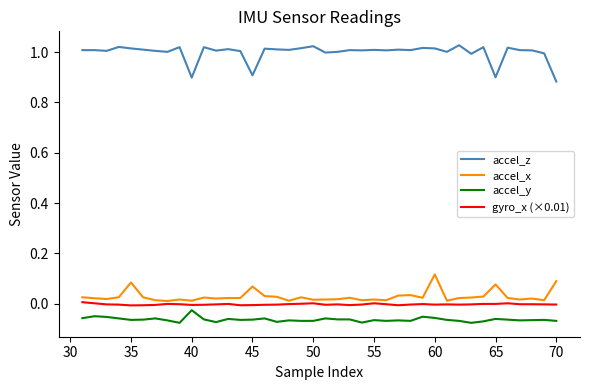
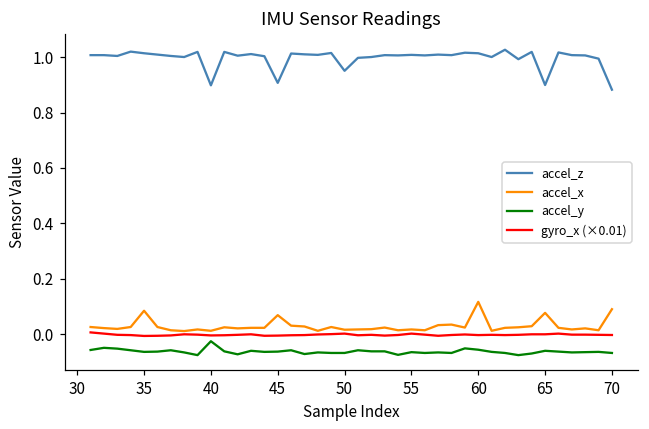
  {
    "accel_z": {
      "35": 1.01,
      "40": 0.90,
      "45": 0.91,
-     "50": 1.02,
+     "50": 0.95,
      "55": 1.01,
      "60": 1.01,
      "65": 0.90,
      "70": 0.88
    },
    "accel_x": {
      "35": 0.08,
      "40": 0.01,
      "45": 0.07,
      "50": 0.02,
      "55": 0.02,
      "60": 0.12,
      "65": 0.08,
      "70": 0.09
    },
    "accel_y": {
      "35": -0.06,
      "40": -0.03,
      "45": -0.06,
      "50": -0.07,
      "55": -0.07,
      "60": -0.06,
      "65": -0.06,
      "70": -0.07
    },
    "gyro_x (×0.01)": {
      "35": -0.01,
      "40": -0.01,
      "45": -0.01,
      "50": 0.00,
      "55": 0.00,
      "60": 0.00,
      "65": 0.00,
      "70": 0.00
    }
  }
